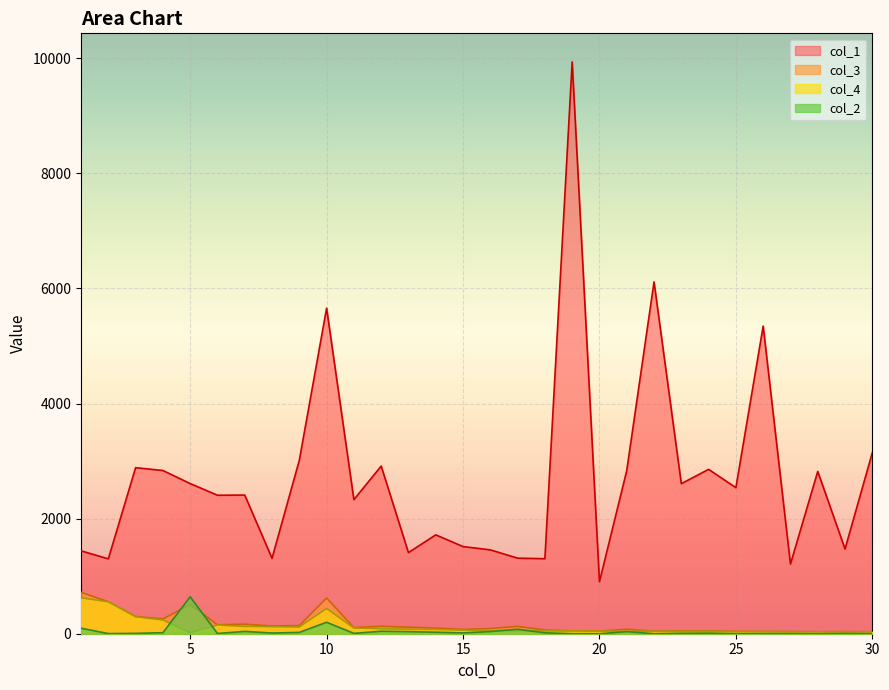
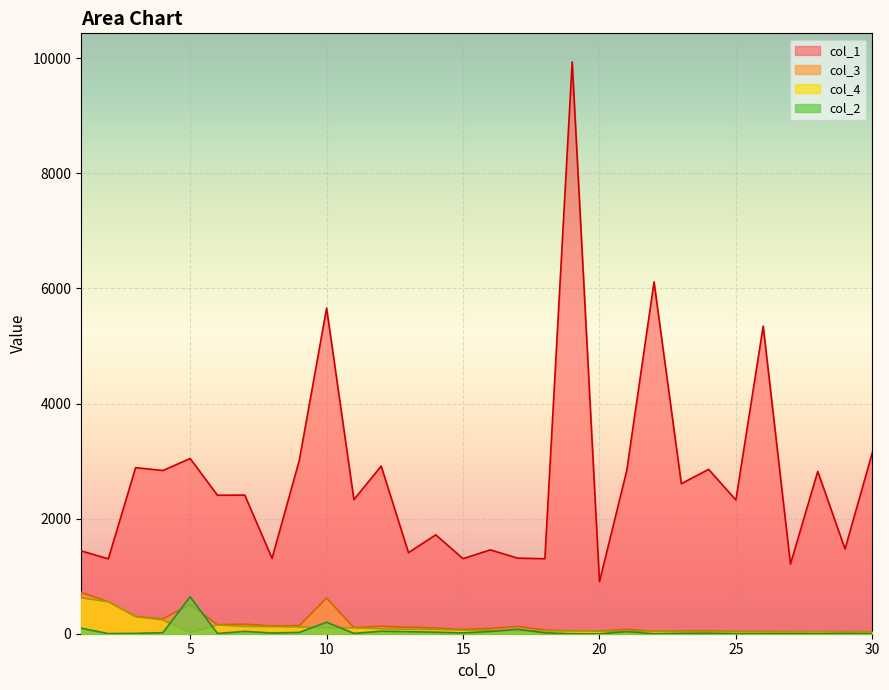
  {
    "col_1": {
-     "5": 2600,
+     "5": 3000,
      "10": 5700,
-     "15": 1500,
+     "15": 1300,
      "20": 900,
-     "25": 2500,
+     "25": 2300,
      "30": 3100
    },
    "col_3": {
      "5": 500,
      "10": 600
    },
    "col_4": {
      "5": 0,
-     "10": 400
+     "10": 100
    },
    "col_2": {
      "5": 600,
      "10": 200,
      "15": 0,
      "20": 0
    }
  }
